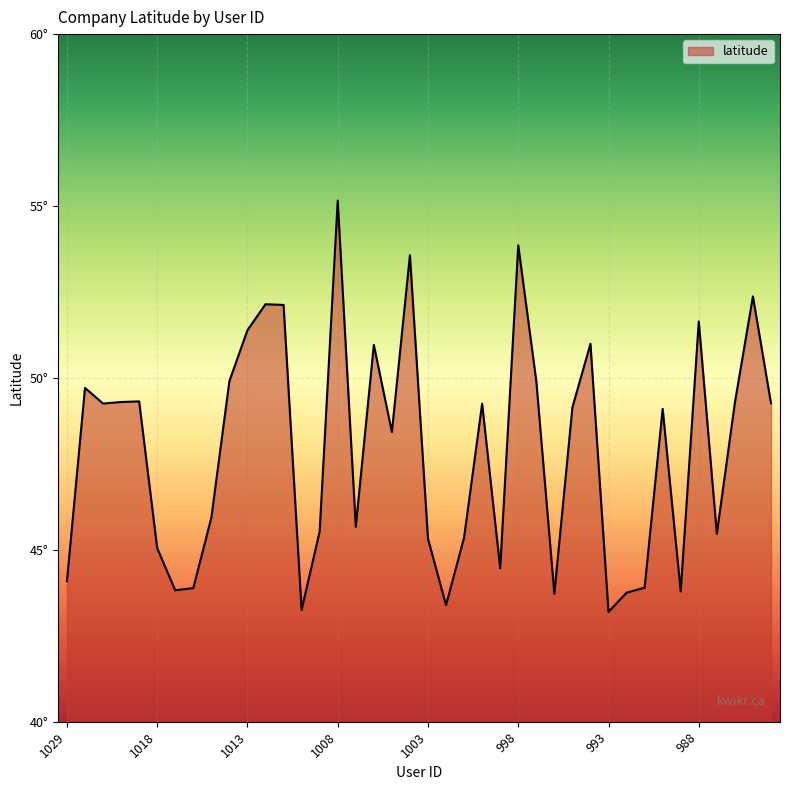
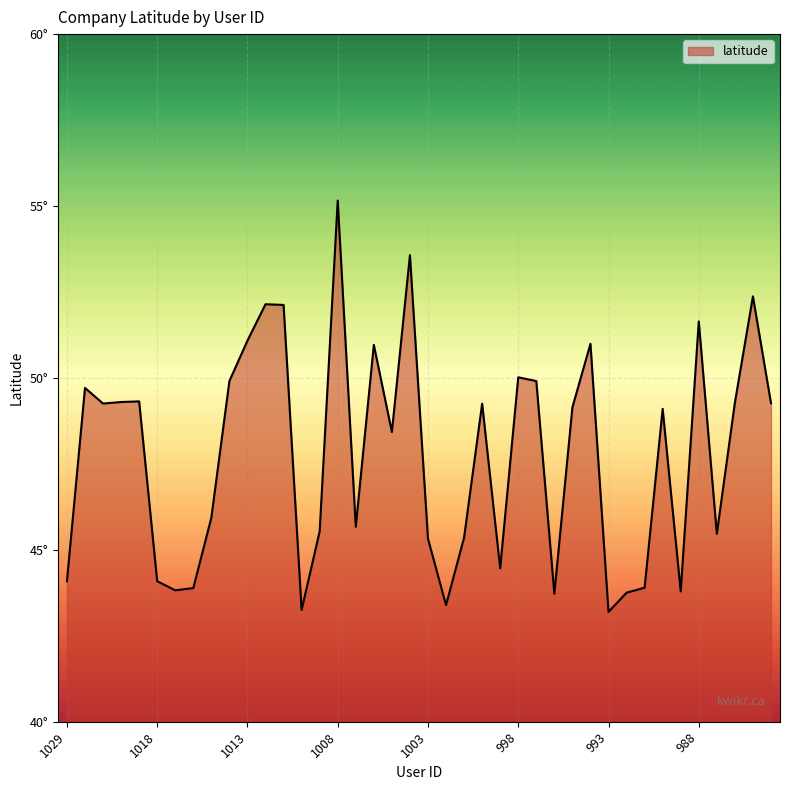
  {
    "1029": "44.1°",
-   "1018": "45.0°",
-   "1013": "51.4°",
+   "1018": "44.1°",
+   "1013": "51.1°",
    "1008": "55.2°",
    "1003": "45.3°",
-   "998": "53.9°",
+   "998": "50.0°",
    "993": "43.2°",
    "988": "51.6°"
  }
